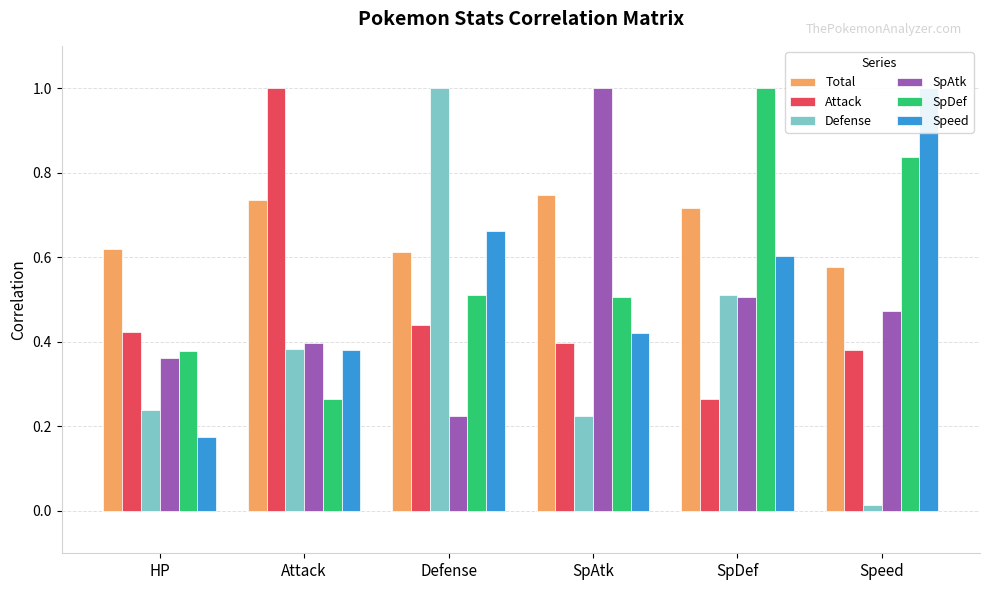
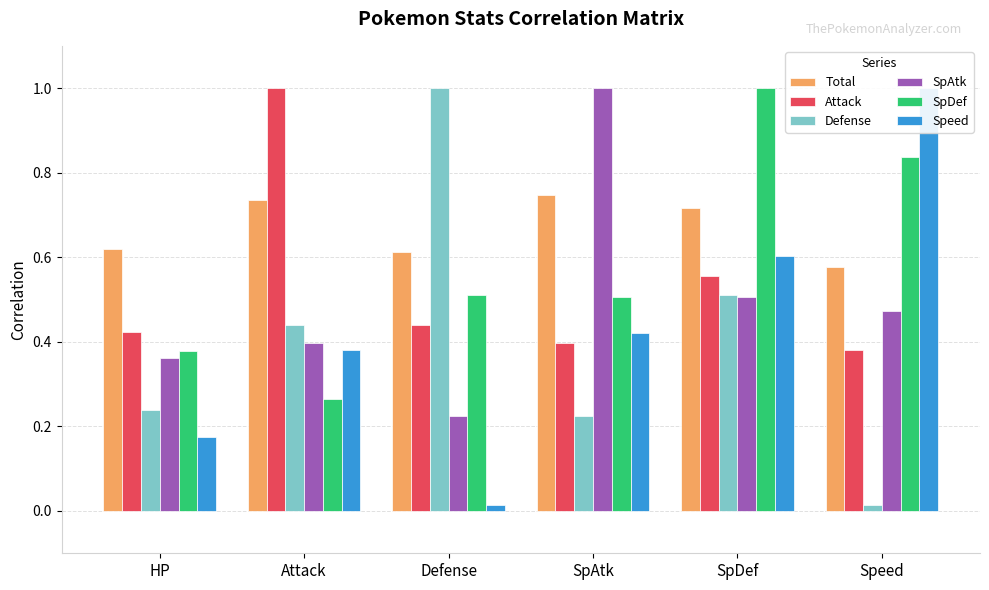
  {
    "Total": {
      "HP": 0.62,
      "Attack": 0.74,
      "Defense": 0.61,
      "SpAtk": 0.75,
      "SpDef": 0.72,
      "Speed": 0.58
    },
    "Attack": {
      "HP": 0.42,
      "Attack": 1.00,
      "Defense": 0.44,
      "SpAtk": 0.40,
-     "SpDef": 0.26,
+     "SpDef": 0.56,
      "Speed": 0.38
    },
    "Defense": {
      "HP": 0.24,
-     "Attack": 0.38,
+     "Attack": 0.44,
      "Defense": 1.00,
      "SpAtk": 0.22,
      "SpDef": 0.51,
      "Speed": 0.02
    },
    "SpAtk": {
      "HP": 0.36,
      "Attack": 0.40,
      "Defense": 0.22,
      "SpAtk": 1.00,
      "SpDef": 0.51,
      "Speed": 0.47
    },
    "SpDef": {
      "HP": 0.38,
      "Attack": 0.26,
      "Defense": 0.51,
      "SpAtk": 0.51,
      "SpDef": 1.00,
      "Speed": 0.84
    },
    "Speed": {
      "HP": 0.18,
      "Attack": 0.38,
-     "Defense": 0.66,
+     "Defense": 0.02,
      "SpAtk": 0.42,
      "SpDef": 0.60
    }
  }
